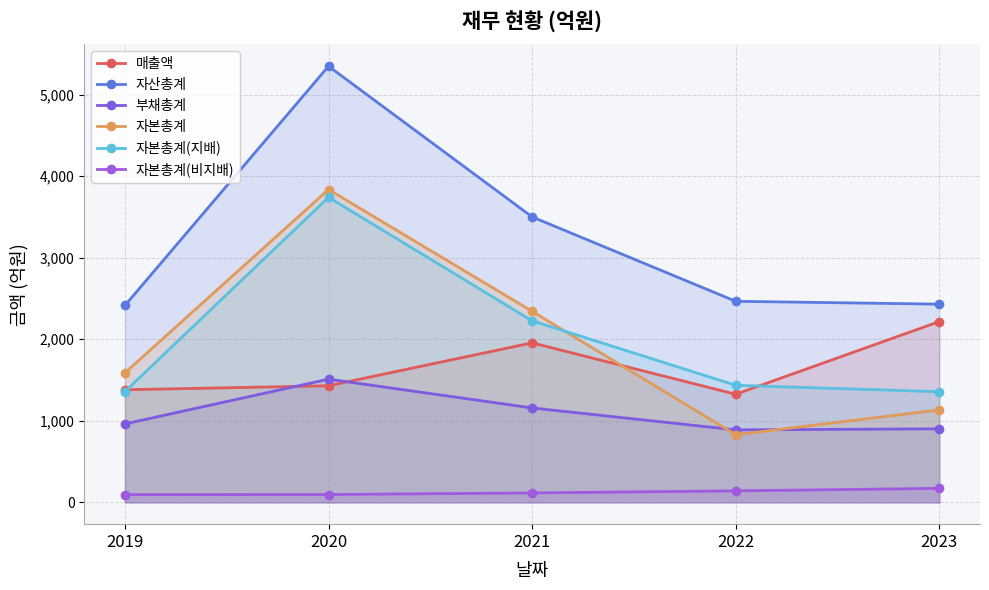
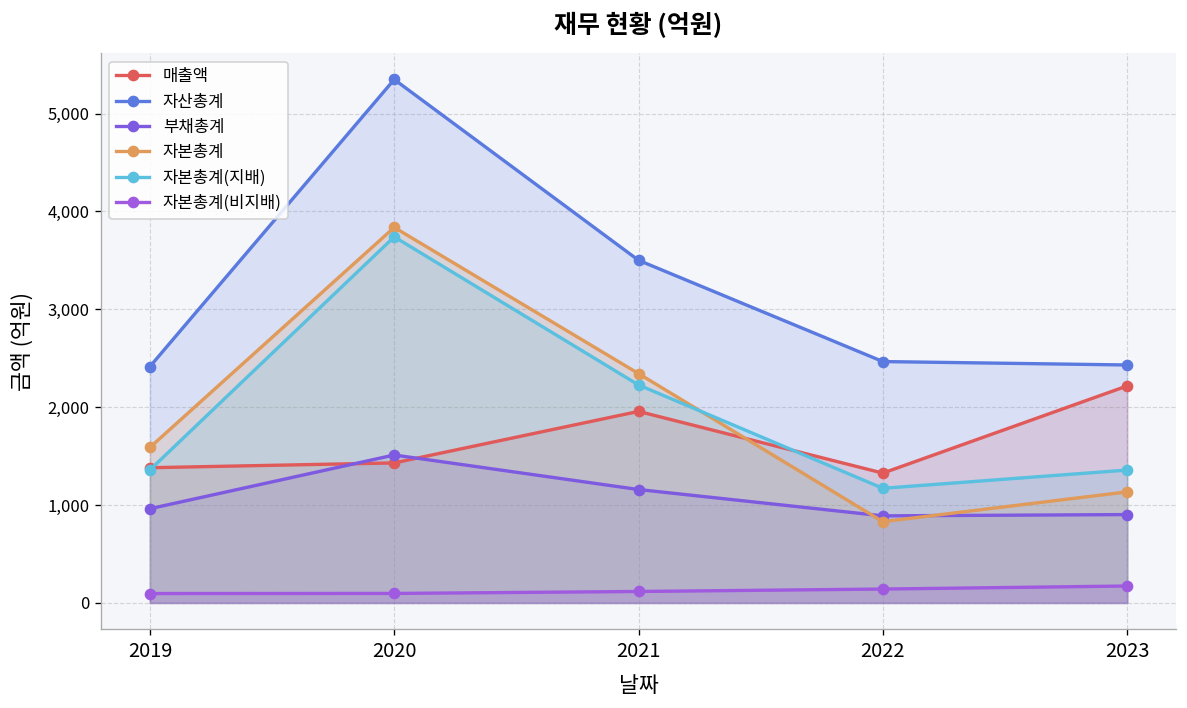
  {
    "매출액": {
      "2020": "1,400",
      "2021": "2,000",
      "2022": "1,300",
      "2023": "2,200"
    },
    "자본총계": {
      "2019": "1,600",
      "2020": "3,800",
      "2021": "2,300",
      "2022": "800",
      "2023": "1,100"
    },
    "자본총계(지배)": {
      "2020": "3,700",
      "2021": "2,200",
-     "2022": "1,400",
+     "2022": "1,200",
      "2023": "1,400"
    }
  }
